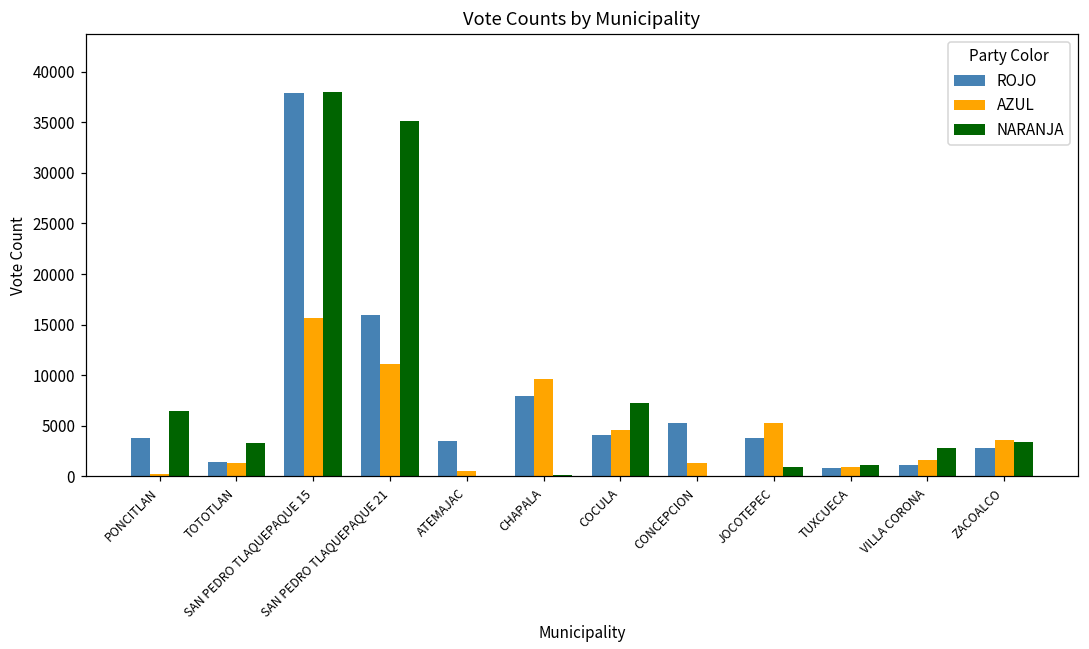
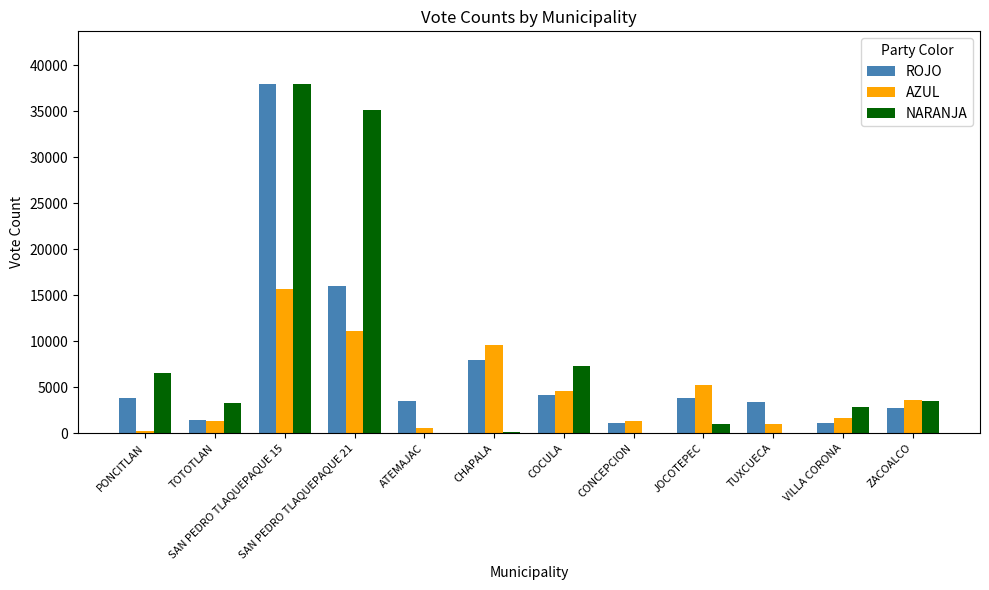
  {
    "ROJO": {
      "PONCITLAN": 4000,
      "TOTOTLAN": 1000,
      "SAN PEDRO TLAQUEPAQUE 15": 38000,
      "SAN PEDRO TLAQUEPAQUE 21": 16000,
      "ATEMAJAC": 4000,
      "CHAPALA": 8000,
      "COCULA": 4000,
-     "CONCEPCION": 5000,
+     "CONCEPCION": 1000,
      "JOCOTEPEC": 4000,
-     "TUXCUECA": 1000,
+     "TUXCUECA": 3000,
      "VILLA CORONA": 1000,
      "ZACOALCO": 3000
    },
    "AZUL": {
      "TOTOTLAN": 1000,
      "SAN PEDRO TLAQUEPAQUE 15": 16000,
      "SAN PEDRO TLAQUEPAQUE 21": 11000,
      "ATEMAJAC": 1000,
      "CHAPALA": 10000,
      "COCULA": 5000,
      "CONCEPCION": 1000,
      "JOCOTEPEC": 5000,
      "TUXCUECA": 1000,
      "VILLA CORONA": 2000,
      "ZACOALCO": 4000
    },
    "NARANJA": {
      "PONCITLAN": 6000,
      "TOTOTLAN": 3000,
      "SAN PEDRO TLAQUEPAQUE 15": 38000,
      "SAN PEDRO TLAQUEPAQUE 21": 35000,
      "COCULA": 7000,
      "JOCOTEPEC": 1000,
-     "TUXCUECA": 1000,
+     "TUXCUECA": 0,
      "VILLA CORONA": 3000,
      "ZACOALCO": 3000
    }
  }
